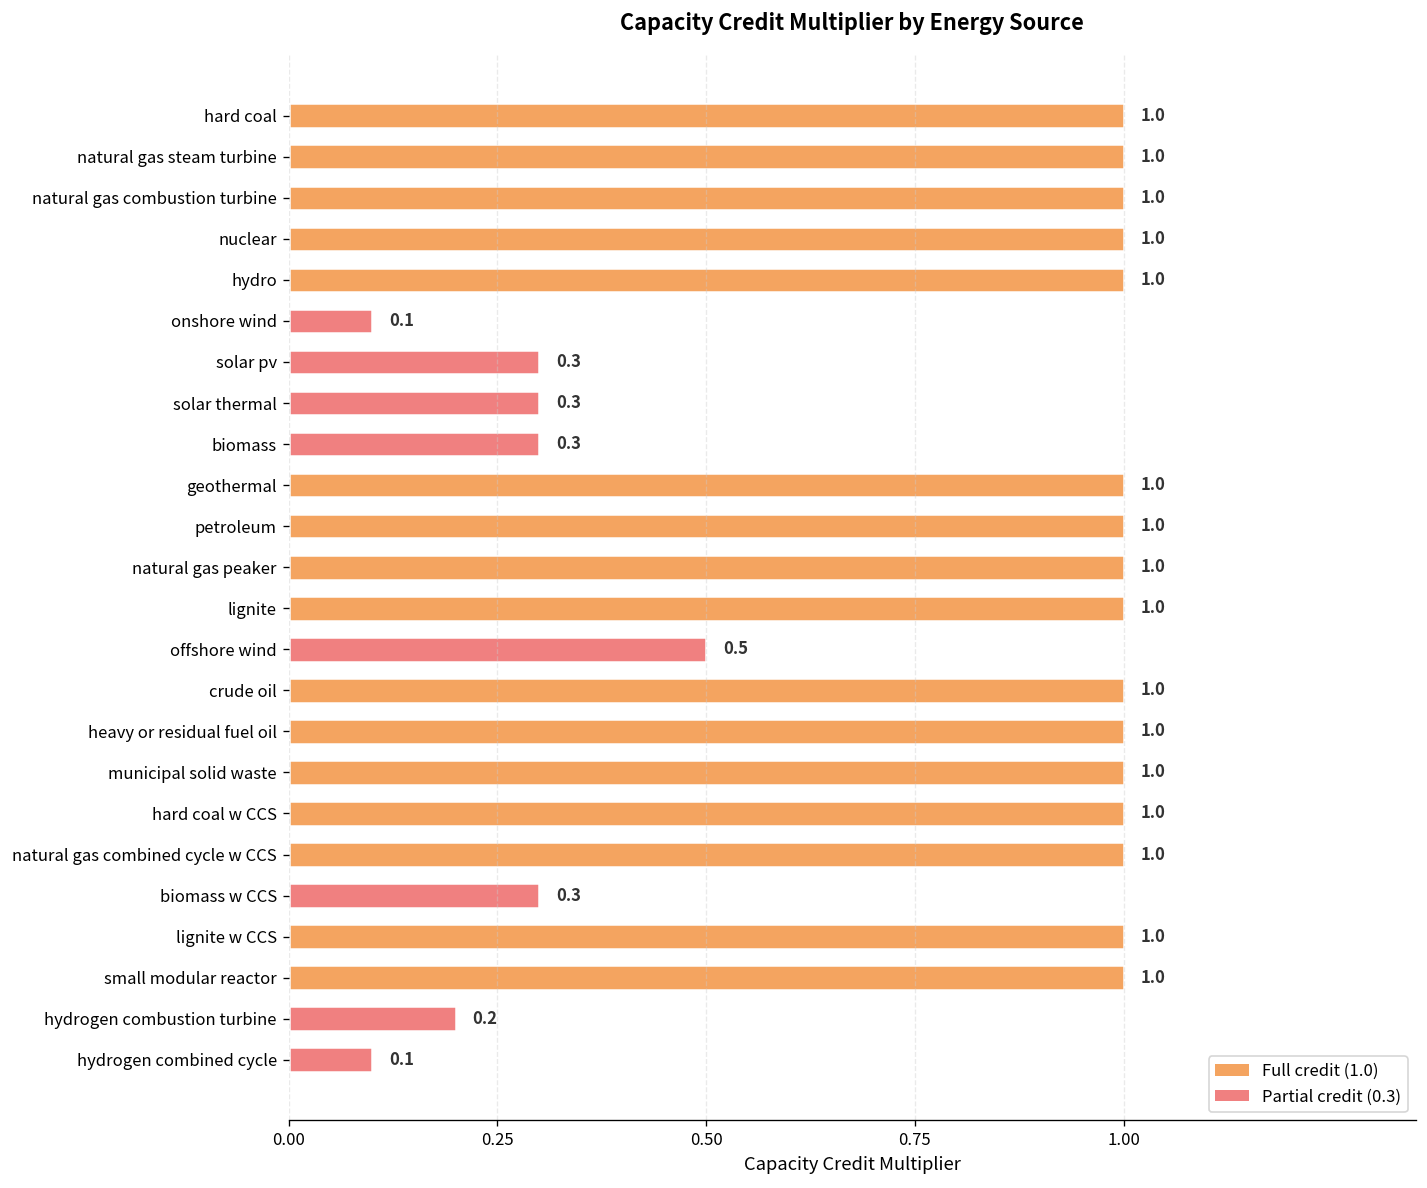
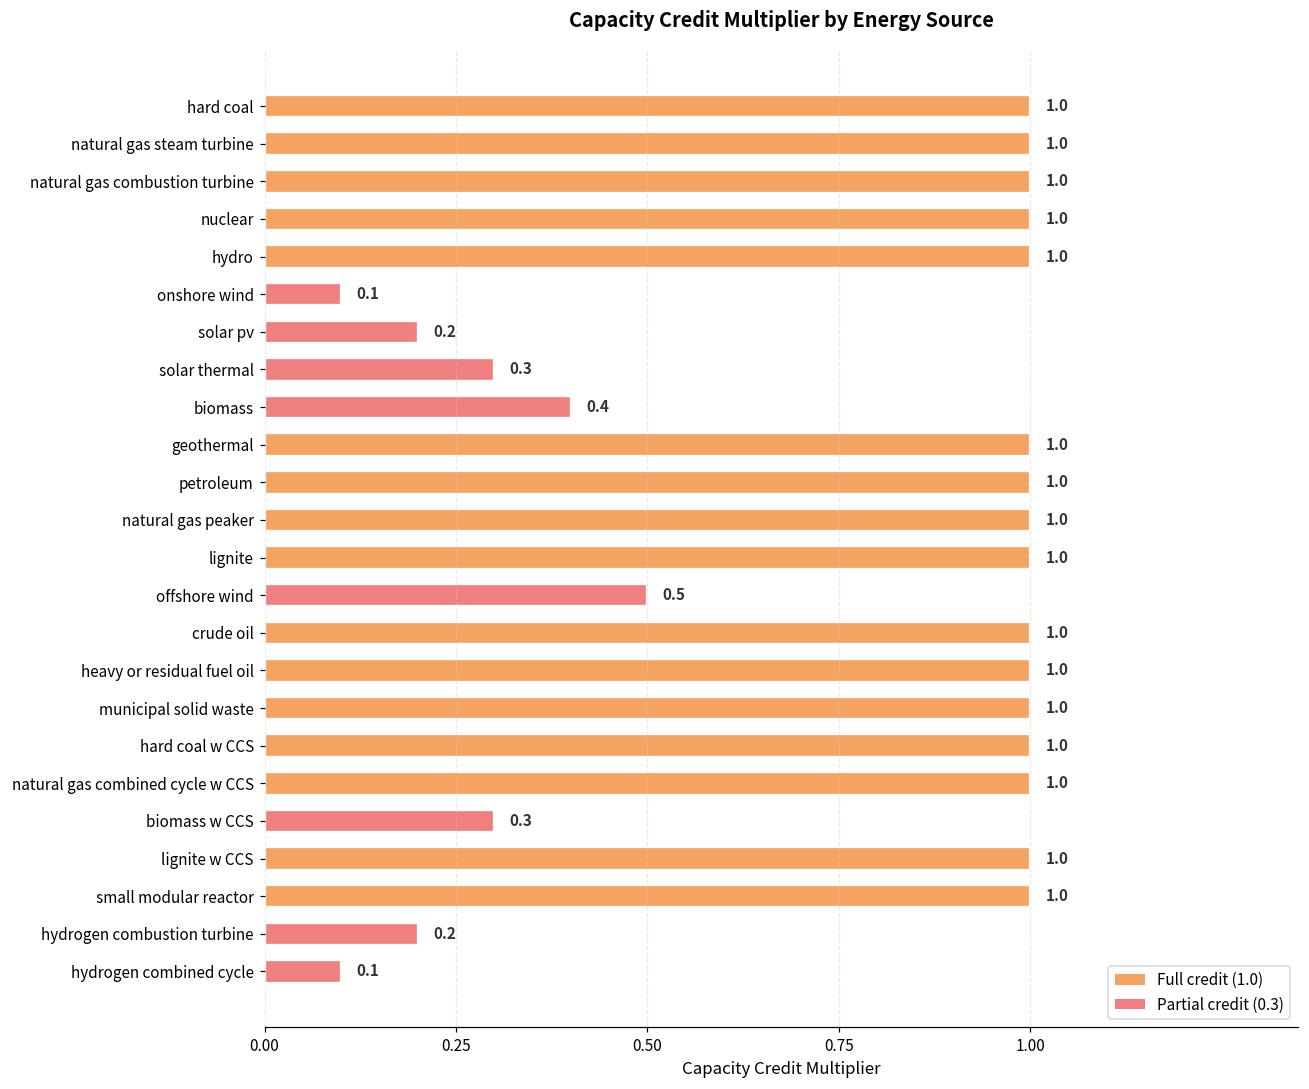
  {
    "hard coal": 1.0,
    "natural gas steam turbine": 1.0,
    "natural gas combustion turbine": 1.0,
    "nuclear": 1.0,
    "hydro": 1.0,
    "onshore wind": 0.1,
-   "solar pv": 0.3,
+   "solar pv": 0.2,
    "solar thermal": 0.3,
-   "biomass": 0.3,
+   "biomass": 0.4,
    "geothermal": 1.0,
    "petroleum": 1.0,
    "natural gas peaker": 1.0,
    "lignite": 1.0,
    "offshore wind": 0.5,
    "crude oil": 1.0,
    "heavy or residual fuel oil": 1.0,
    "municipal solid waste": 1.0,
    "hard coal w CCS": 1.0,
    "natural gas combined cycle w CCS": 1.0,
    "biomass w CCS": 0.3,
    "lignite w CCS": 1.0,
    "small modular reactor": 1.0,
    "hydrogen combustion turbine": 0.2,
    "hydrogen combined cycle": 0.1
  }
